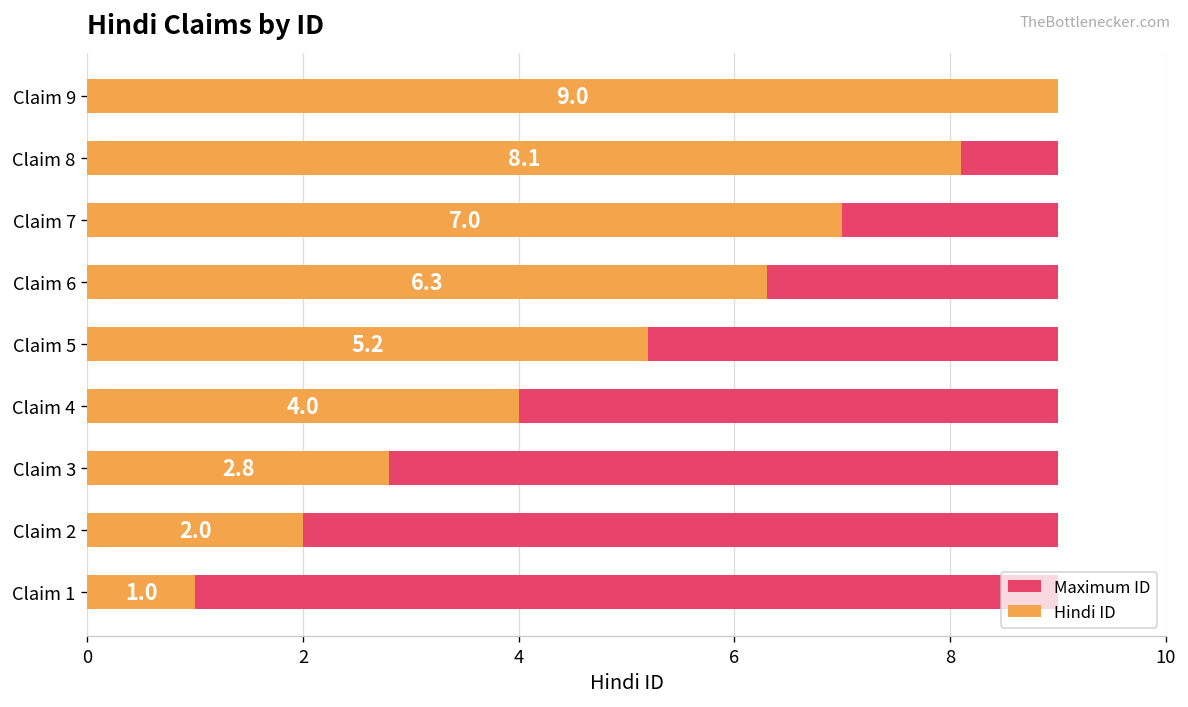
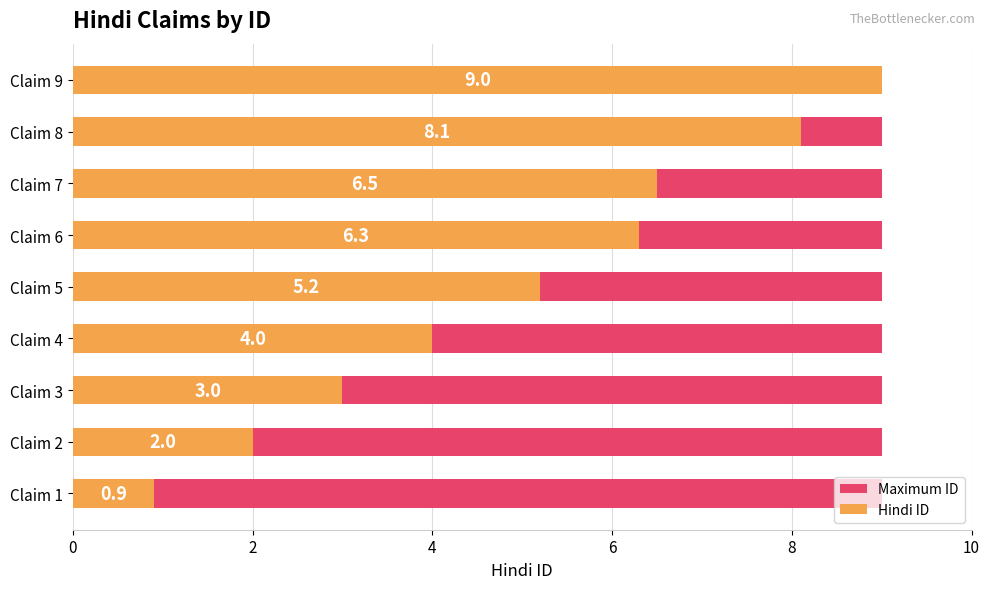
  {
    "Maximum ID": {
      "Claim 9": 9.0
    },
    "Hindi ID": {
      "Claim 9": 9.0,
-     "Claim 7": 7.0,
-     "Claim 3": 2.8,
-     "Claim 1": 1.0
+     "Claim 7": 6.5,
+     "Claim 3": 3.0,
+     "Claim 1": 0.9
    }
  }
